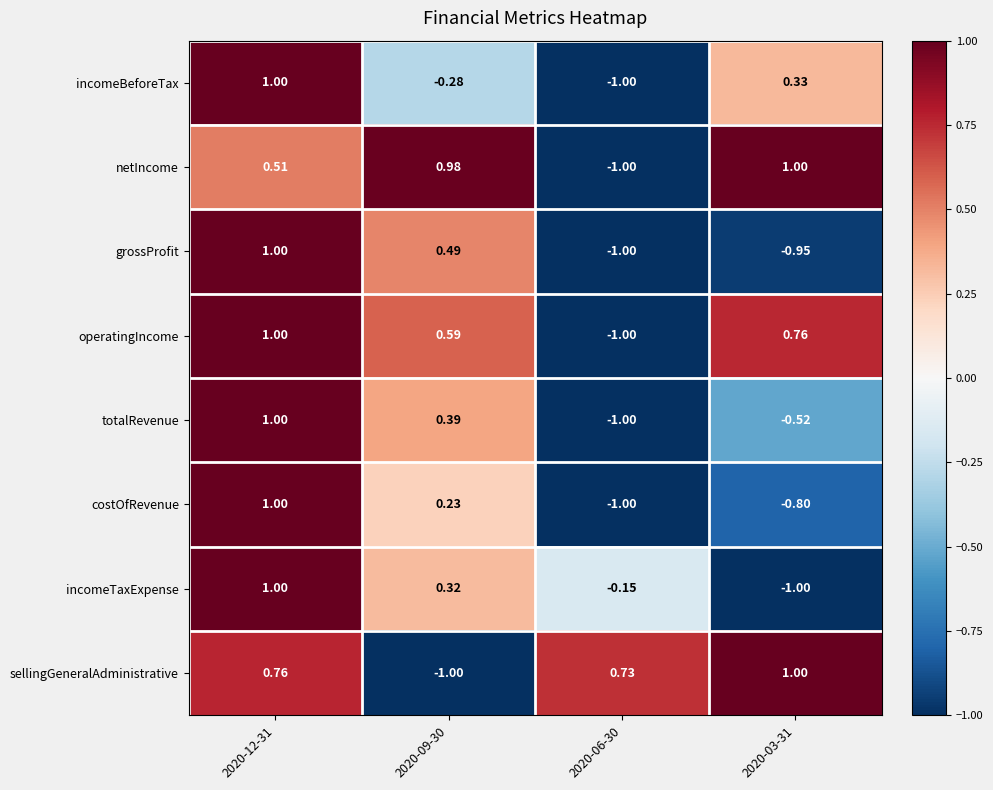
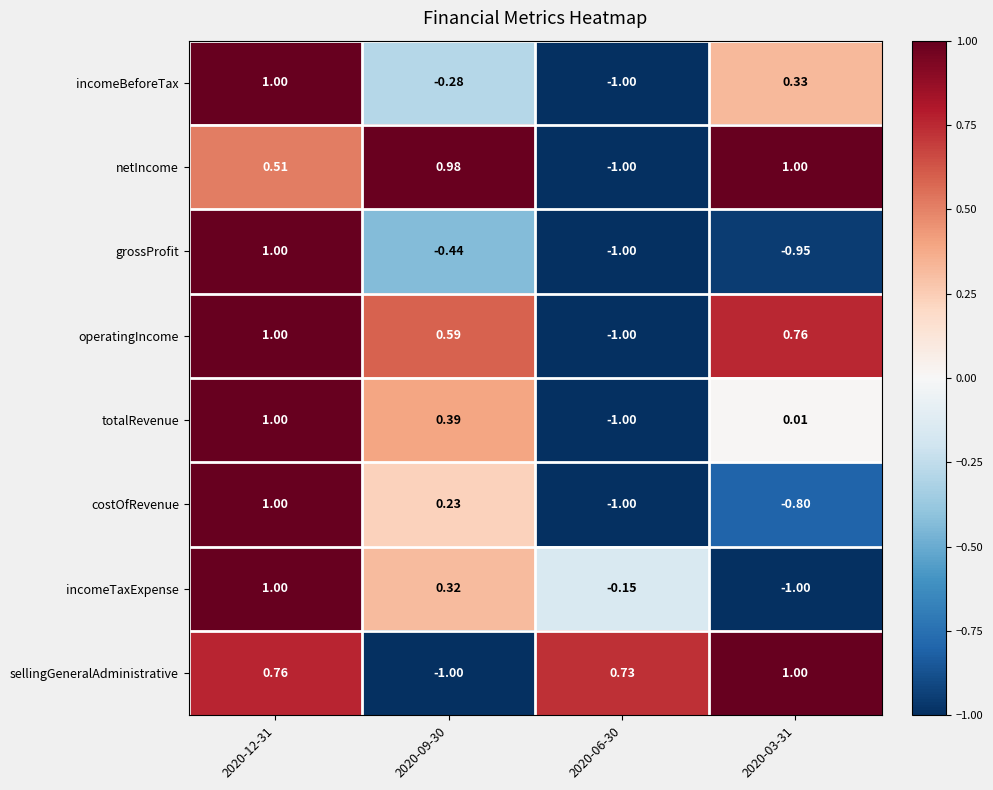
  {
    "incomeBeforeTax": {
      "2020-12-31": 1.00,
      "2020-09-30": -0.28,
      "2020-06-30": -1.00,
      "2020-03-31": 0.33
    },
    "netIncome": {
      "2020-12-31": 0.51,
      "2020-09-30": 0.98,
      "2020-06-30": -1.00,
      "2020-03-31": 1.00
    },
    "grossProfit": {
      "2020-12-31": 1.00,
-     "2020-09-30": 0.49,
+     "2020-09-30": -0.44,
      "2020-06-30": -1.00,
      "2020-03-31": -0.95
    },
    "operatingIncome": {
      "2020-12-31": 1.00,
      "2020-09-30": 0.59,
      "2020-06-30": -1.00,
      "2020-03-31": 0.76
    },
    "totalRevenue": {
      "2020-12-31": 1.00,
      "2020-09-30": 0.39,
      "2020-06-30": -1.00,
-     "2020-03-31": -0.52
+     "2020-03-31": 0.01
    },
    "costOfRevenue": {
      "2020-12-31": 1.00,
      "2020-09-30": 0.23,
      "2020-06-30": -1.00,
      "2020-03-31": -0.80
    },
    "incomeTaxExpense": {
      "2020-12-31": 1.00,
      "2020-09-30": 0.32,
      "2020-06-30": -0.15,
      "2020-03-31": -1.00
    },
    "sellingGeneralAdministrative": {
      "2020-12-31": 0.76,
      "2020-09-30": -1.00,
      "2020-06-30": 0.73,
      "2020-03-31": 1.00
    }
  }
